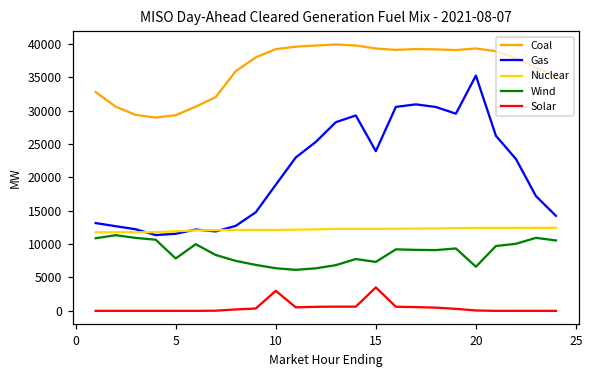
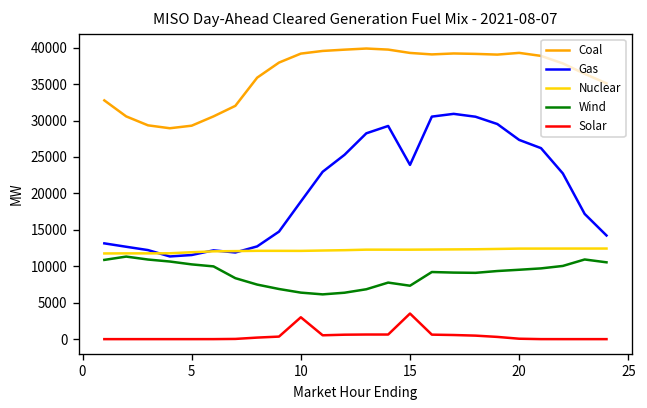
  {
    "Gas": {
      "10": 19000,
      "15": 24000,
-     "20": 35000
+     "20": 27000
    },
    "Wind": {
-     "5": 8000,
+     "5": 10000,
      "10": 6000,
      "15": 7000,
-     "20": 7000
+     "20": 10000
    },
    "Solar": {
      "5": 0,
      "10": 3000,
      "15": 4000,
      "20": 0
    }
  }
